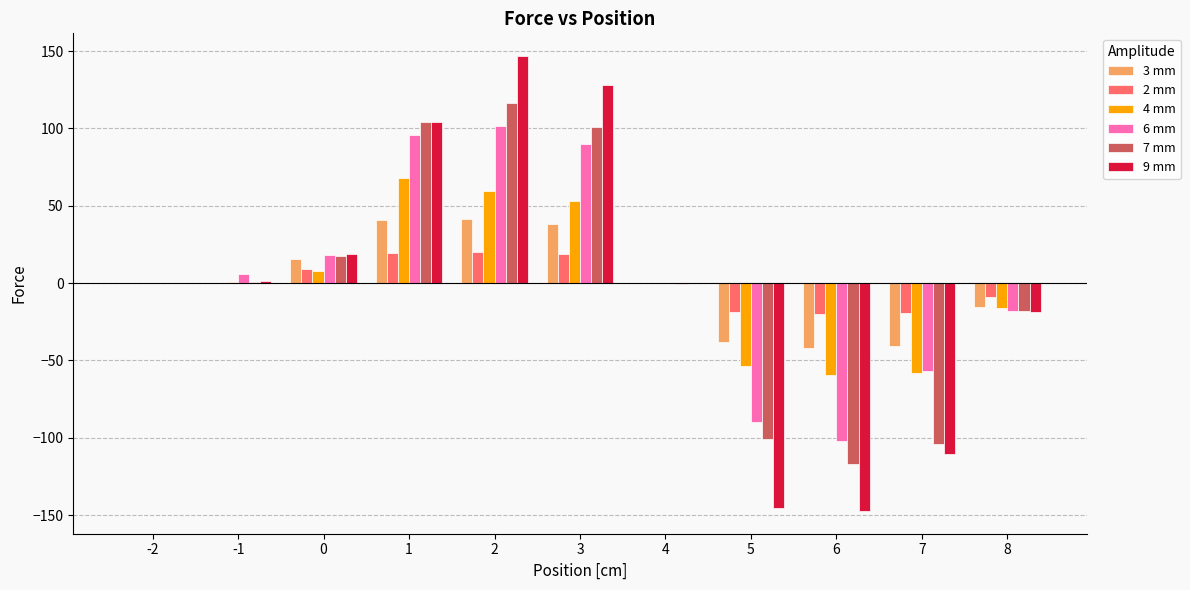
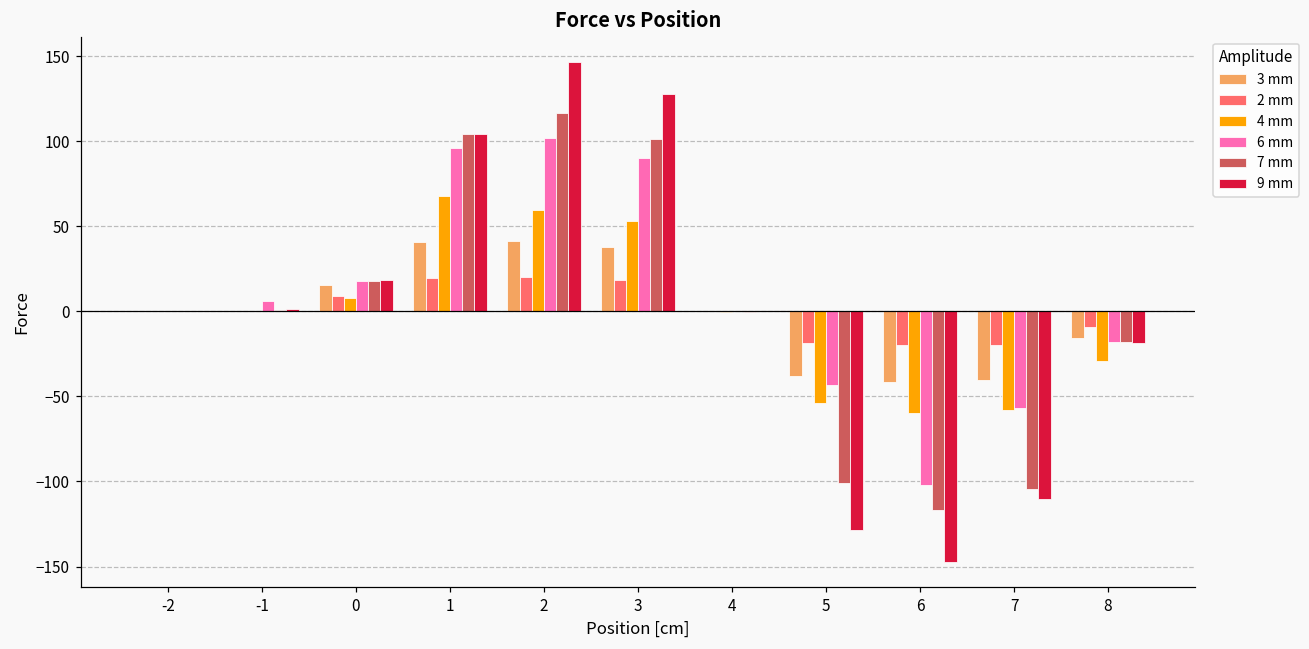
  {
    "4 mm": {
      "0": 8,
      "1": 68,
      "2": 59,
      "3": 53,
      "5": -54,
      "6": -60,
      "7": -58,
-     "8": -16
+     "8": -29
    },
    "6 mm": {
      "-1": 6,
      "0": 18,
      "1": 96,
      "2": 102,
      "3": 90,
-     "5": -90,
+     "5": -43,
      "6": -102,
      "7": -57,
      "8": -18
    },
    "9 mm": {
      "0": 19,
      "1": 104,
      "2": 147,
      "3": 128,
-     "5": -146,
+     "5": -129,
      "6": -147,
      "7": -110,
      "8": -18
    }
  }
